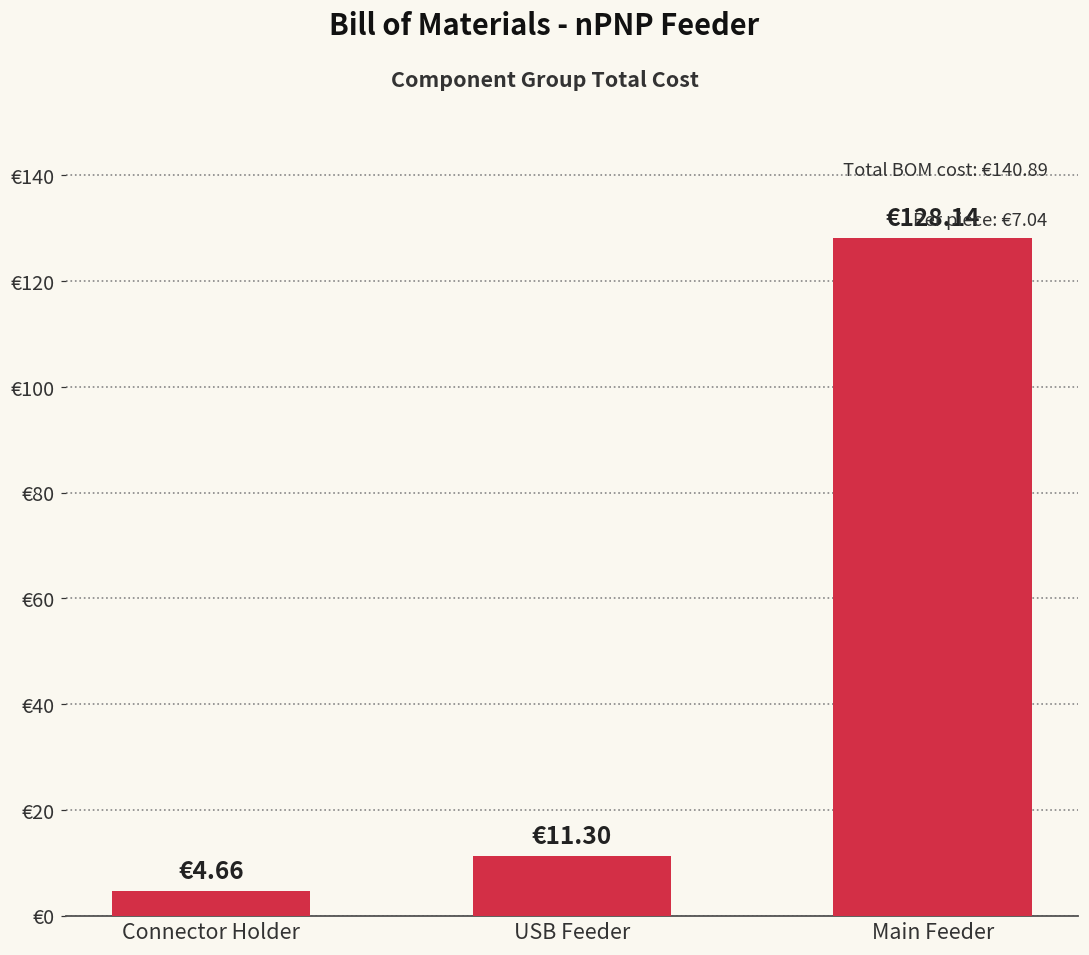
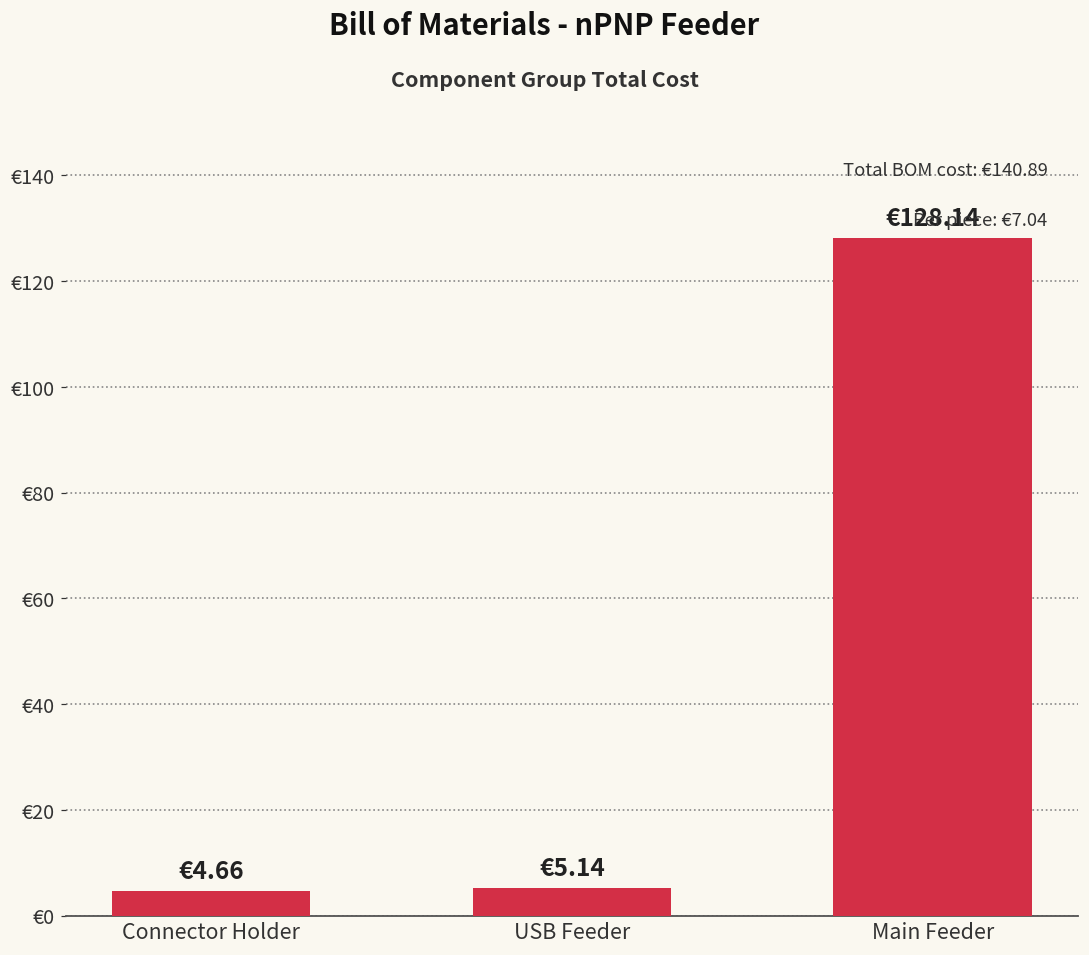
  {
    "Connector Holder": "€4.66",
-   "USB Feeder": "€11.30"
+   "USB Feeder": "€5.14"
  }
